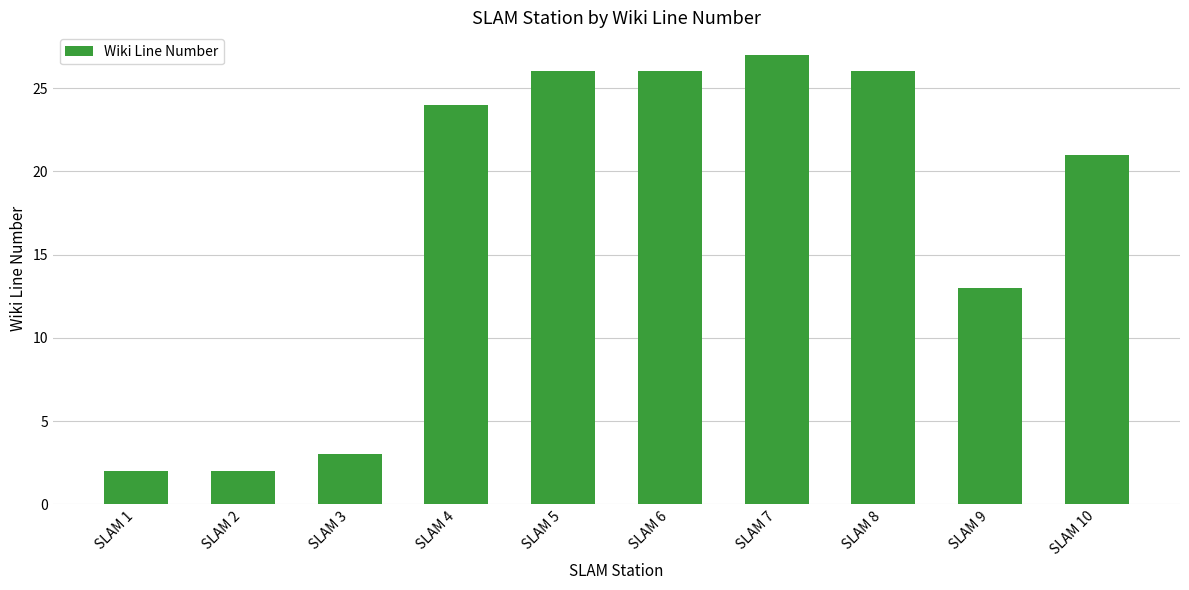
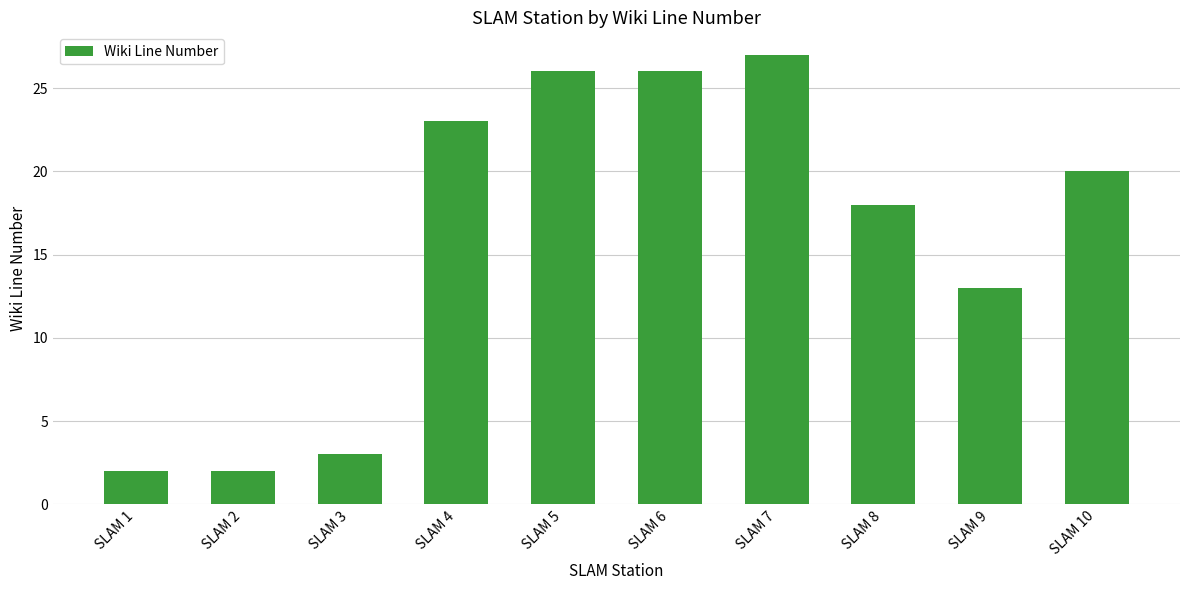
  {
    "SLAM 1": 2,
    "SLAM 2": 2,
    "SLAM 3": 3,
-   "SLAM 4": 24,
+   "SLAM 4": 23,
    "SLAM 5": 26,
    "SLAM 6": 26,
    "SLAM 7": 27,
-   "SLAM 8": 26,
+   "SLAM 8": 18,
    "SLAM 9": 13,
-   "SLAM 10": 21
+   "SLAM 10": 20
  }
